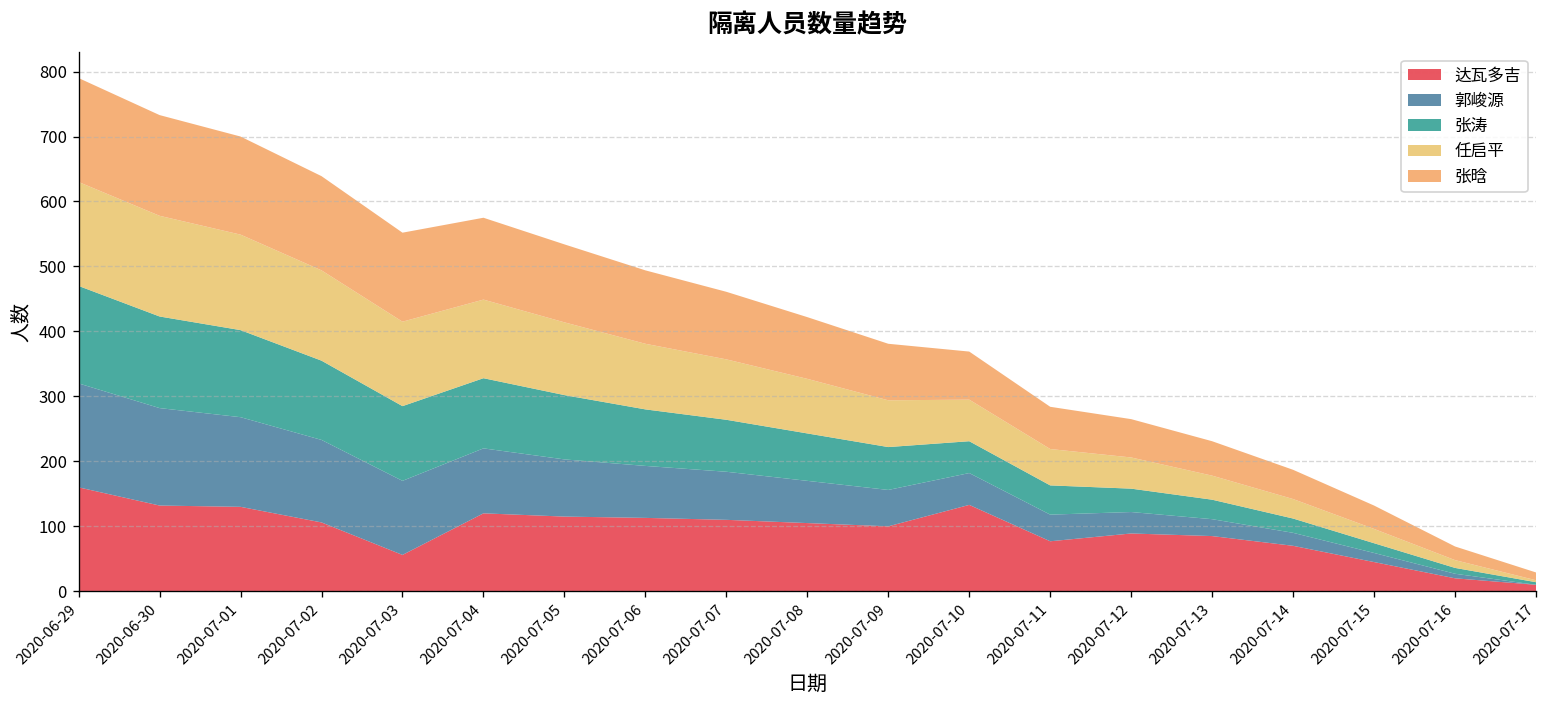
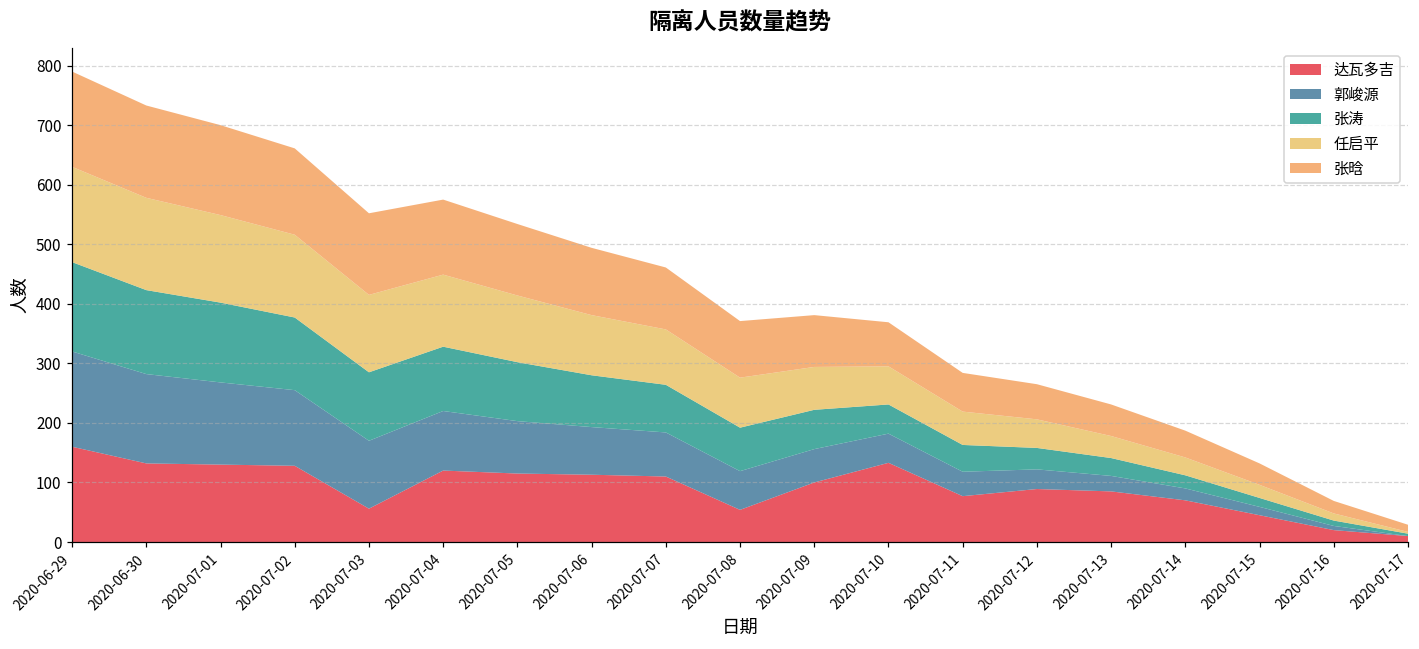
  {
    "达瓦多吉": {
      "2020-06-29": 160,
      "2020-06-30": 130,
      "2020-07-01": 130,
-     "2020-07-02": 110,
+     "2020-07-02": 130,
      "2020-07-03": 60,
      "2020-07-04": 120,
      "2020-07-05": 120,
      "2020-07-06": 110,
      "2020-07-07": 110,
-     "2020-07-08": 110,
+     "2020-07-08": 50,
      "2020-07-09": 100,
      "2020-07-10": 130,
      "2020-07-11": 80,
      "2020-07-12": 90,
      "2020-07-13": 90,
      "2020-07-14": 70,
      "2020-07-15": 50,
      "2020-07-16": 20
    }
  }
